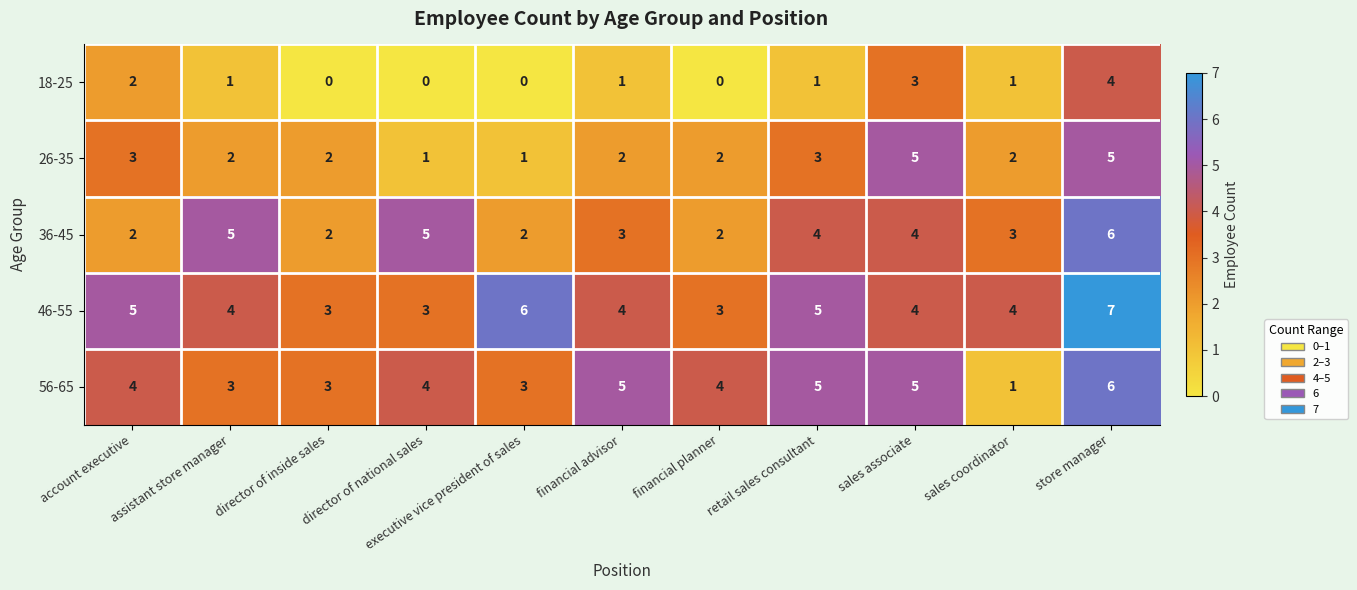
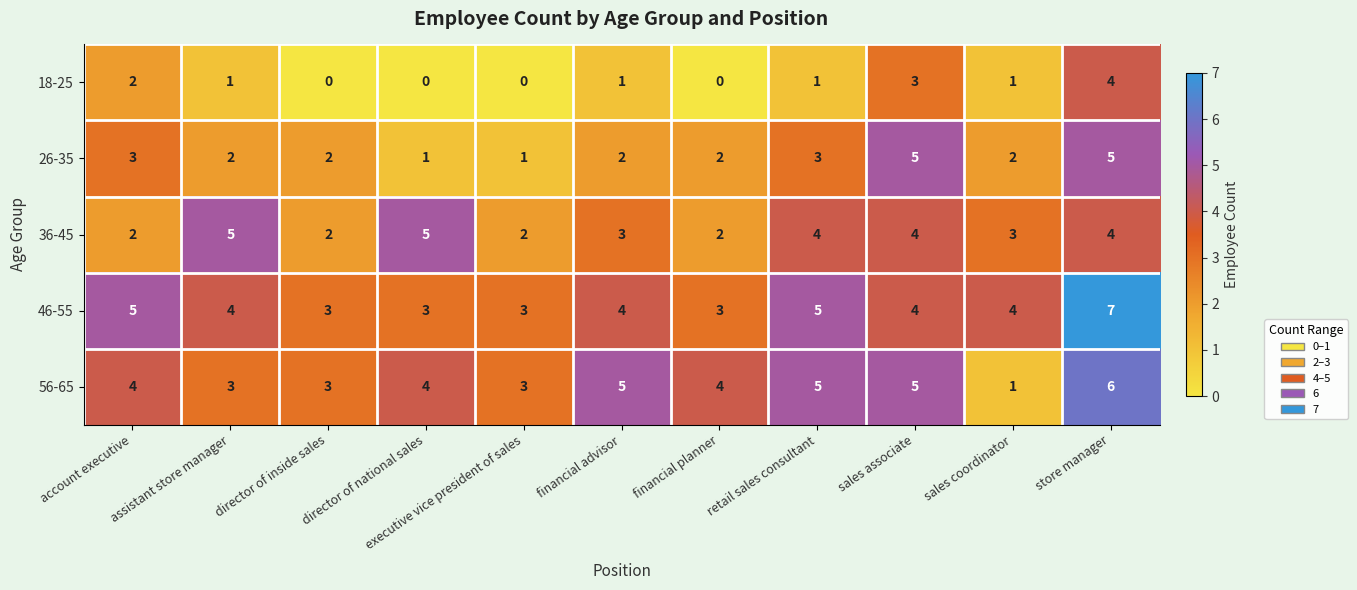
  {
    "18-25": {
      "account executive": 2,
      "assistant store manager": 1,
      "director of inside sales": 0,
      "director of national sales": 0,
      "executive vice president of sales": 0,
      "financial advisor": 1,
      "financial planner": 0,
      "retail sales consultant": 1,
      "sales associate": 3,
      "sales coordinator": 1,
      "store manager": 4
    },
    "26-35": {
      "account executive": 3,
      "assistant store manager": 2,
      "director of inside sales": 2,
      "director of national sales": 1,
      "executive vice president of sales": 1,
      "financial advisor": 2,
      "financial planner": 2,
      "retail sales consultant": 3,
      "sales associate": 5,
      "sales coordinator": 2,
      "store manager": 5
    },
    "36-45": {
      "account executive": 2,
      "assistant store manager": 5,
      "director of inside sales": 2,
      "director of national sales": 5,
      "executive vice president of sales": 2,
      "financial advisor": 3,
      "financial planner": 2,
      "retail sales consultant": 4,
      "sales associate": 4,
      "sales coordinator": 3,
-     "store manager": 6
+     "store manager": 4
    },
    "46-55": {
      "account executive": 5,
      "assistant store manager": 4,
      "director of inside sales": 3,
      "director of national sales": 3,
-     "executive vice president of sales": 6,
+     "executive vice president of sales": 3,
      "financial advisor": 4,
      "financial planner": 3,
      "retail sales consultant": 5,
      "sales associate": 4,
      "sales coordinator": 4,
      "store manager": 7
    },
    "56-65": {
      "account executive": 4,
      "assistant store manager": 3,
      "director of inside sales": 3,
      "director of national sales": 4,
      "executive vice president of sales": 3,
      "financial advisor": 5,
      "financial planner": 4,
      "retail sales consultant": 5,
      "sales associate": 5,
      "sales coordinator": 1,
      "store manager": 6
    }
  }
